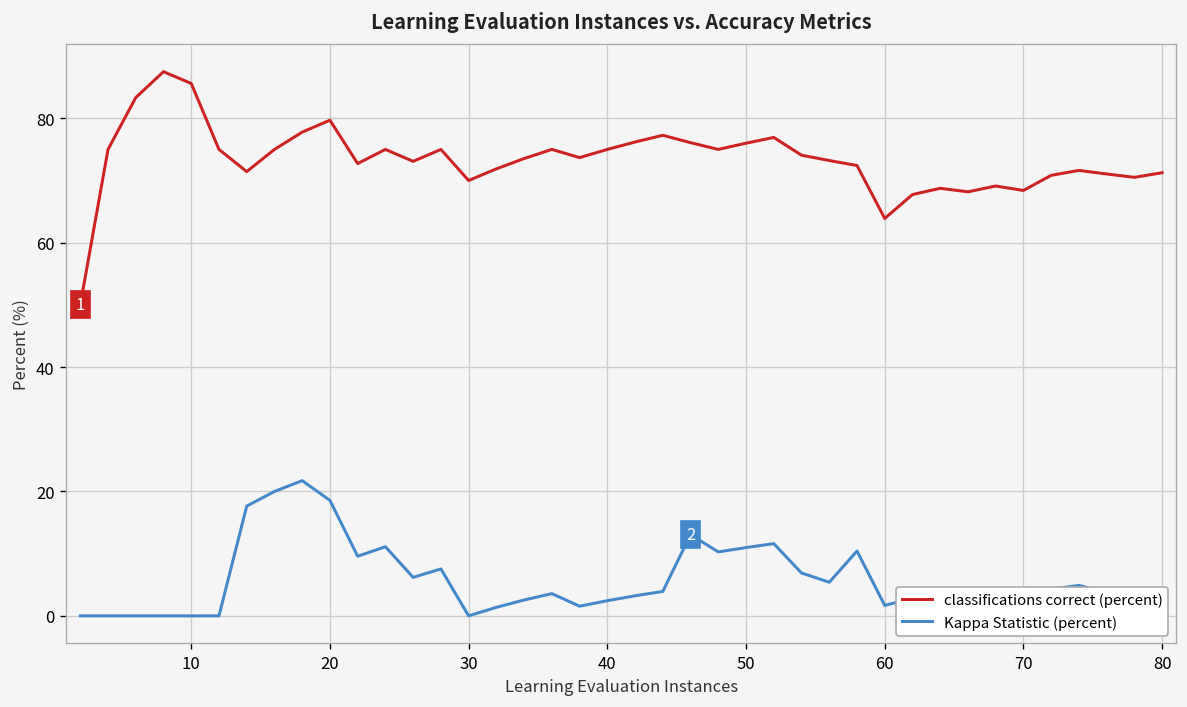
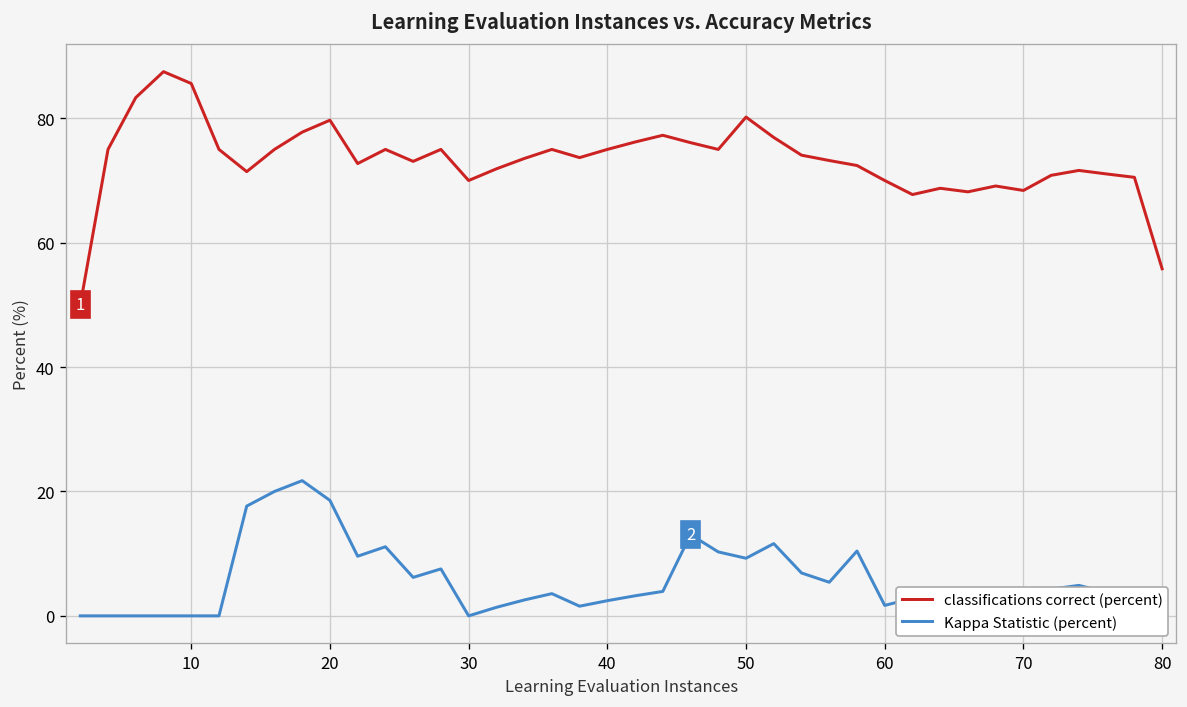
  {
    "classifications correct (percent)": {
      "10": 86,
      "20": 80,
      "30": 70,
      "40": 75,
-     "50": 76,
-     "60": 64,
+     "50": 80,
+     "60": 70,
      "70": 68,
-     "80": 71
+     "80": 56
    },
    "Kappa Statistic (percent)": {
      "10": 0,
      "20": 19,
      "30": 0,
      "40": 2,
-     "50": 11,
+     "50": 9,
      "60": 2
    }
  }
